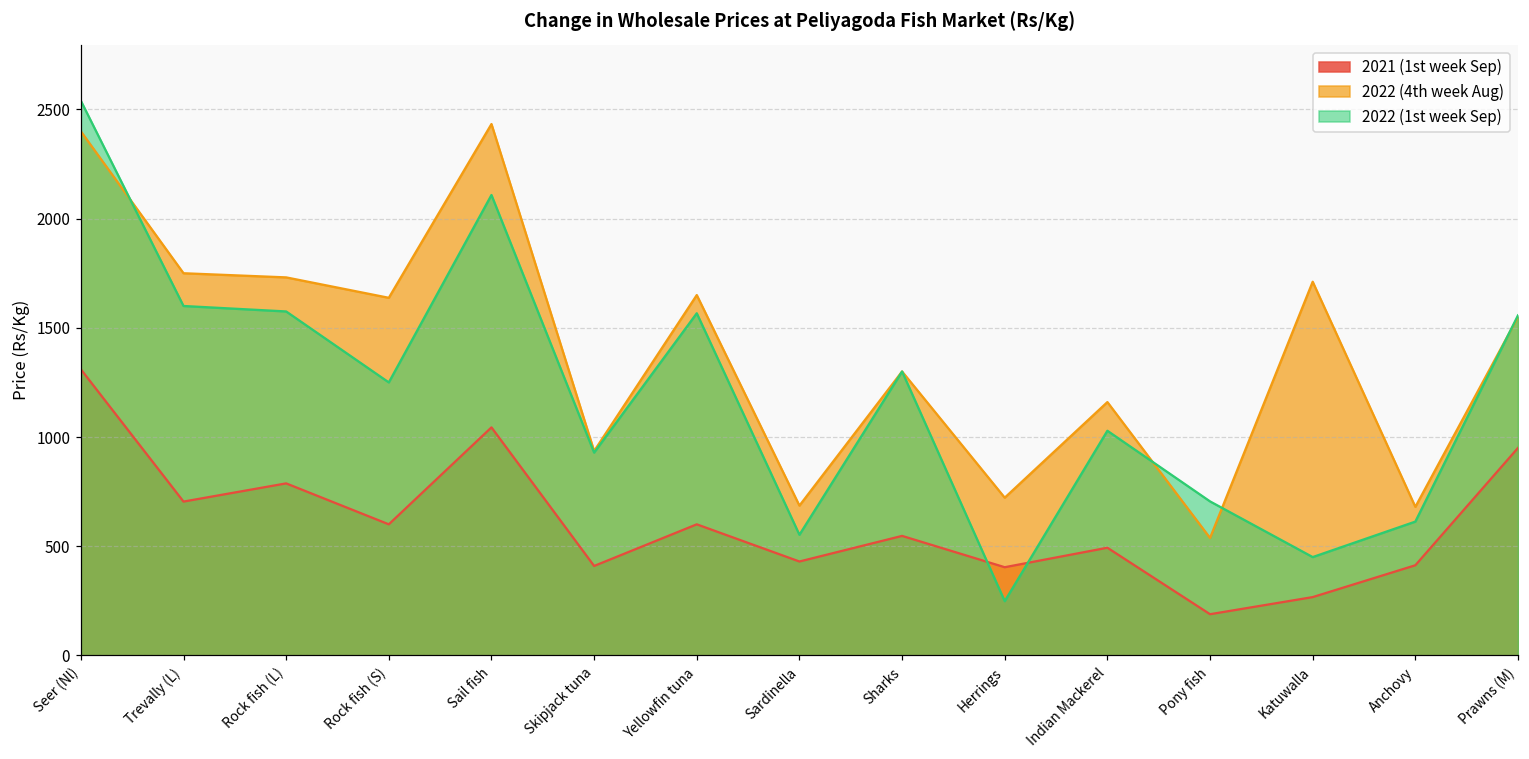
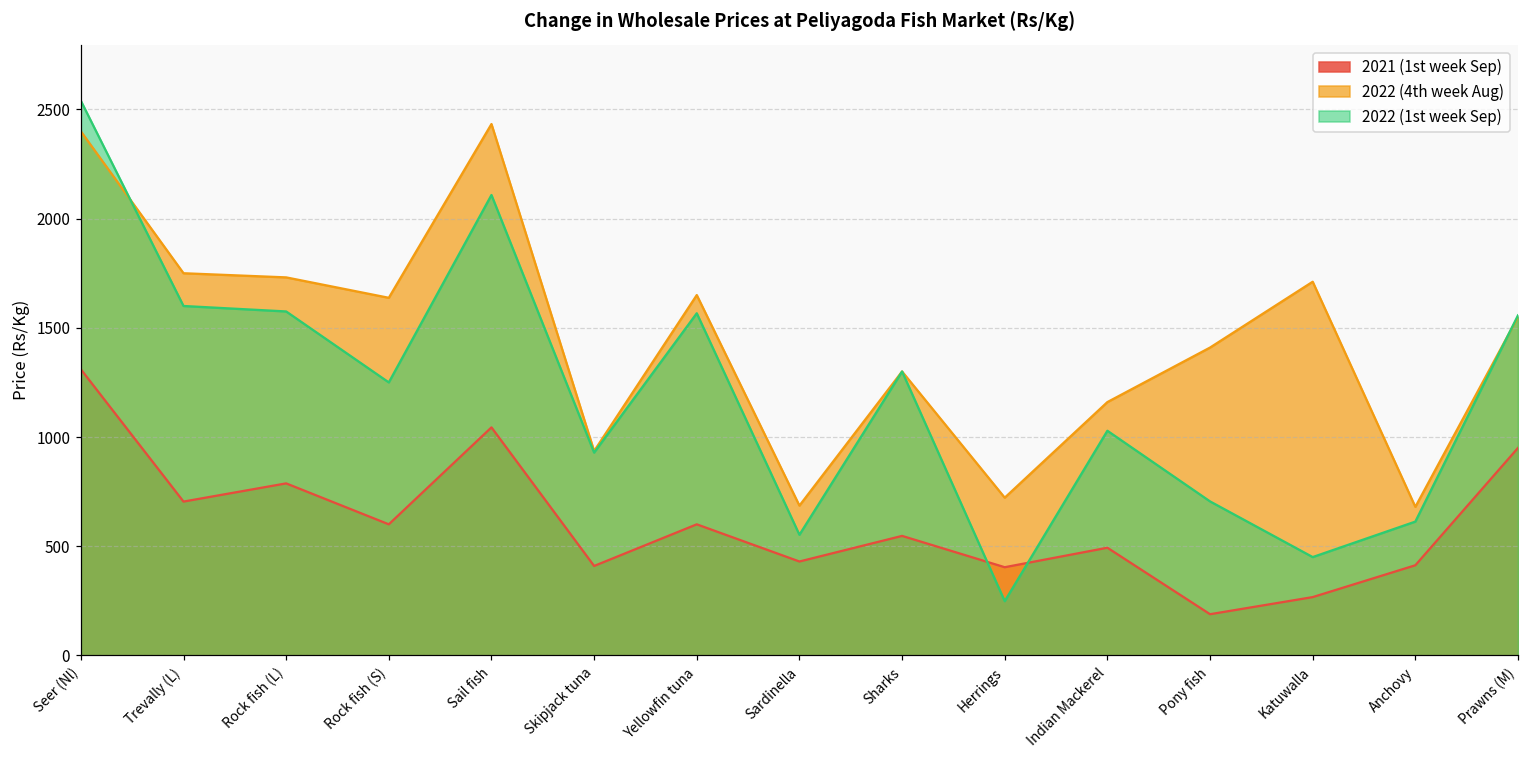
  {
    "2021 (1st week Sep)": {
      "Seer (Nl)": 1310,
      "Trevally (L)": 700,
      "Rock fish (L)": 790,
      "Rock fish (S)": 600,
      "Sail fish": 1040,
      "Skipjack tuna": 410,
      "Yellowfin tuna": 600,
      "Sardinella": 430,
      "Sharks": 550,
      "Herrings": 400,
      "Indian Mackerel": 490,
      "Pony fish": 190,
      "Katuwalla": 270,
      "Anchovy": 410,
      "Prawns (M)": 950
    },
    "2022 (4th week Aug)": {
      "Seer (Nl)": 2400,
      "Trevally (L)": 1750,
      "Rock fish (L)": 1730,
      "Rock fish (S)": 1640,
      "Sail fish": 2430,
      "Yellowfin tuna": 1650,
      "Sardinella": 690,
      "Herrings": 720,
      "Indian Mackerel": 1160,
-     "Pony fish": 540,
+     "Pony fish": 1410,
      "Katuwalla": 1710,
      "Anchovy": 680
    },
    "2022 (1st week Sep)": {
      "Seer (Nl)": 2540,
      "Trevally (L)": 1600,
      "Rock fish (L)": 1580,
      "Rock fish (S)": 1250,
      "Sail fish": 2110,
      "Yellowfin tuna": 1570,
      "Sardinella": 550,
      "Herrings": 250,
      "Indian Mackerel": 1030,
      "Pony fish": 710,
      "Katuwalla": 450,
      "Anchovy": 610
    }
  }
